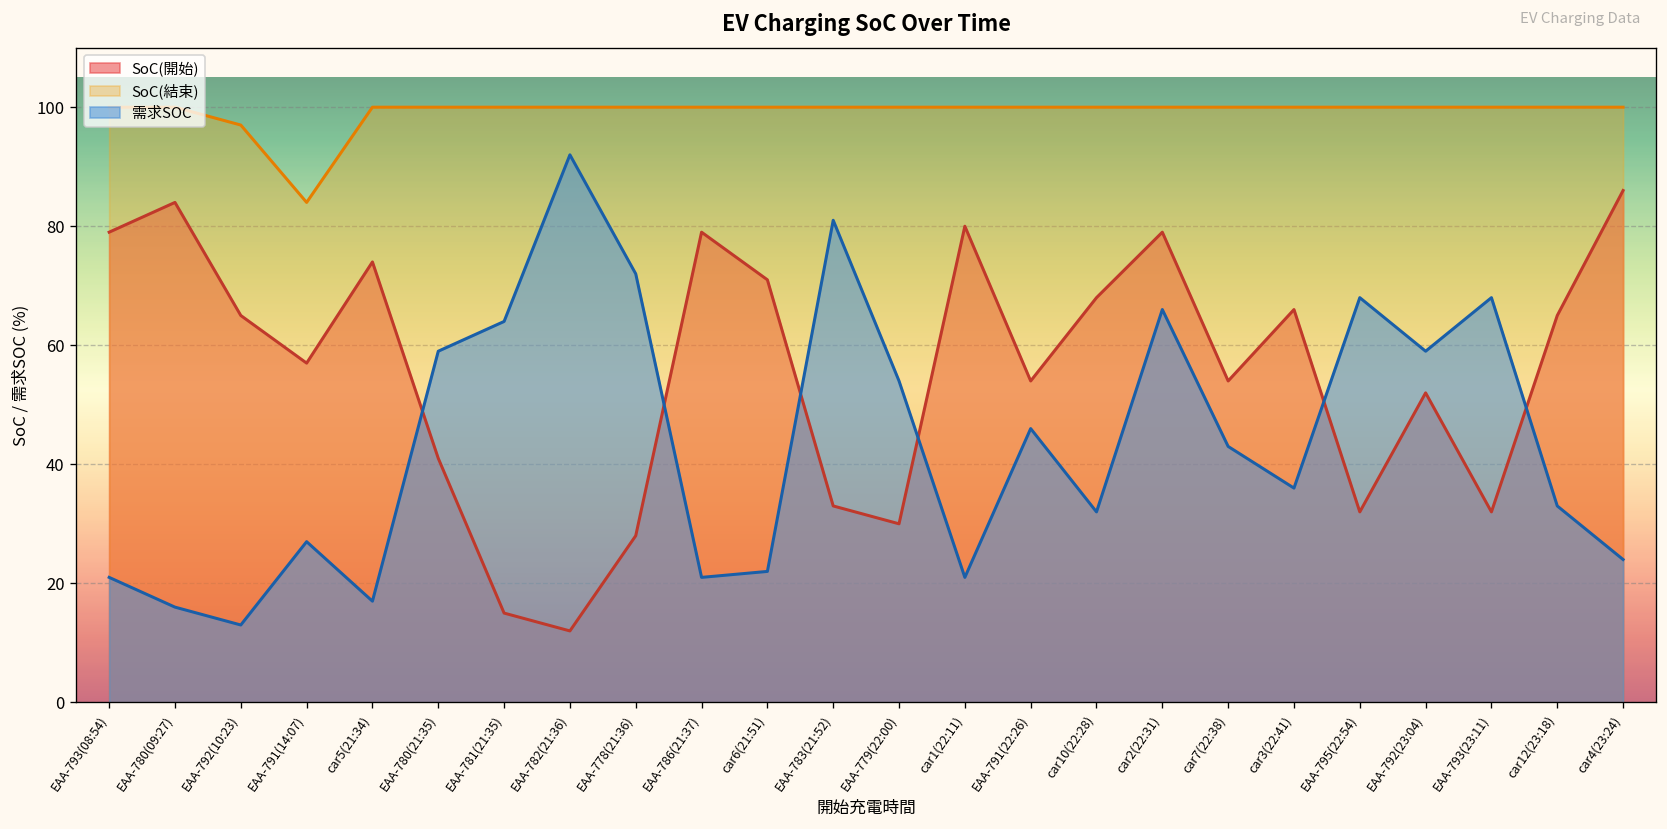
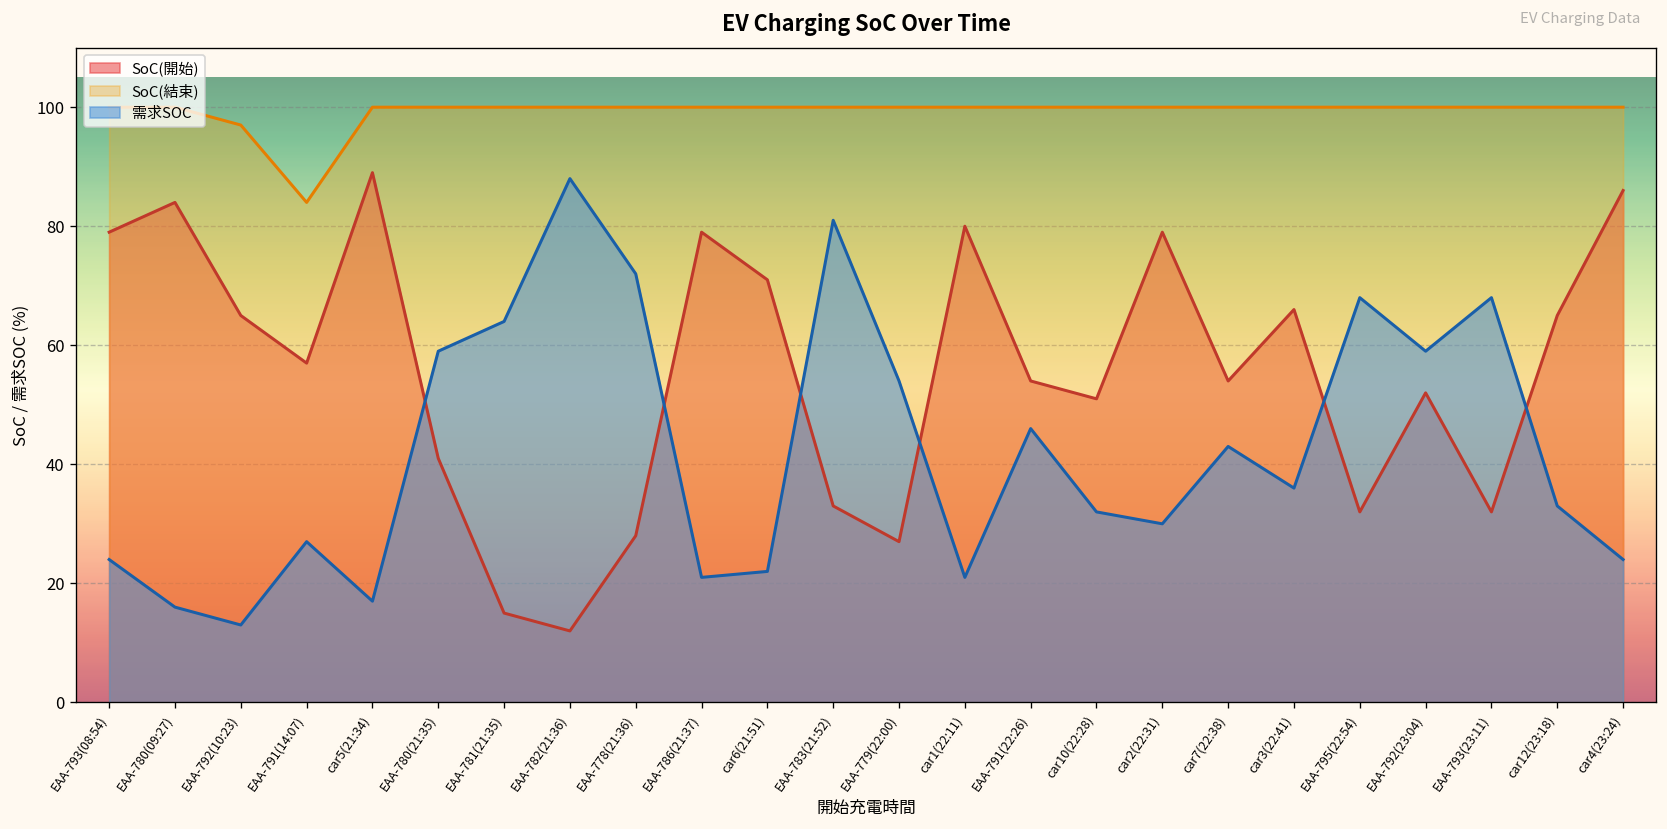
  {
    "SoC(開始)": {
      "EAA-793(08:54)": 79,
      "EAA-780(09:27)": 84,
      "EAA-792(10:23)": 65,
      "EAA-791(14:07)": 57,
-     "car5(21:34)": 74,
+     "car5(21:34)": 89,
      "EAA-780(21:35)": 41,
      "EAA-781(21:35)": 15,
      "EAA-782(21:36)": 12,
      "EAA-778(21:36)": 28,
      "EAA-786(21:37)": 79,
      "car6(21:51)": 71,
      "EAA-783(21:52)": 33,
-     "EAA-779(22:00)": 30,
+     "EAA-779(22:00)": 27,
      "car1(22:11)": 80,
      "EAA-791(22:26)": 54,
-     "car10(22:28)": 68,
+     "car10(22:28)": 51,
      "car2(22:31)": 79,
      "car7(22:38)": 54,
      "car3(22:41)": 66,
      "EAA-795(22:54)": 32,
      "EAA-792(23:04)": 52,
      "EAA-793(23:11)": 32,
      "car12(23:18)": 65,
      "car4(23:24)": 86
    },
    "SoC(結束)": {
      "EAA-792(10:23)": 97,
      "EAA-791(14:07)": 84,
      "car5(21:34)": 100,
      "EAA-780(21:35)": 100,
      "EAA-781(21:35)": 100,
      "EAA-782(21:36)": 100,
      "EAA-778(21:36)": 100,
      "EAA-786(21:37)": 100,
      "car6(21:51)": 100,
      "EAA-783(21:52)": 100,
      "EAA-779(22:00)": 100,
      "car1(22:11)": 100,
      "EAA-791(22:26)": 100,
      "car10(22:28)": 100,
      "car2(22:31)": 100,
      "car7(22:38)": 100,
      "car3(22:41)": 100,
      "EAA-795(22:54)": 100,
      "EAA-792(23:04)": 100,
      "EAA-793(23:11)": 100,
      "car12(23:18)": 100,
      "car4(23:24)": 100
    },
    "需求SOC": {
-     "EAA-793(08:54)": 21,
+     "EAA-793(08:54)": 24,
      "EAA-780(09:27)": 16,
      "EAA-792(10:23)": 13,
      "EAA-791(14:07)": 27,
      "car5(21:34)": 17,
      "EAA-780(21:35)": 59,
      "EAA-781(21:35)": 64,
-     "EAA-782(21:36)": 92,
+     "EAA-782(21:36)": 88,
      "EAA-778(21:36)": 72,
      "EAA-786(21:37)": 21,
      "car6(21:51)": 22,
      "EAA-783(21:52)": 81,
      "EAA-779(22:00)": 54,
      "car1(22:11)": 21,
      "EAA-791(22:26)": 46,
      "car10(22:28)": 32,
-     "car2(22:31)": 66,
+     "car2(22:31)": 30,
      "car7(22:38)": 43,
      "car3(22:41)": 36,
      "EAA-795(22:54)": 68,
      "EAA-792(23:04)": 59,
      "EAA-793(23:11)": 68,
      "car12(23:18)": 33,
      "car4(23:24)": 24
    }
  }
